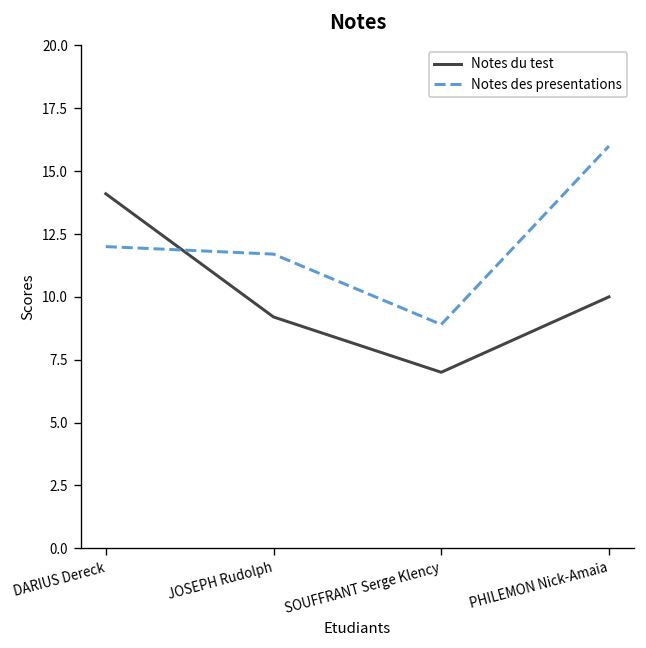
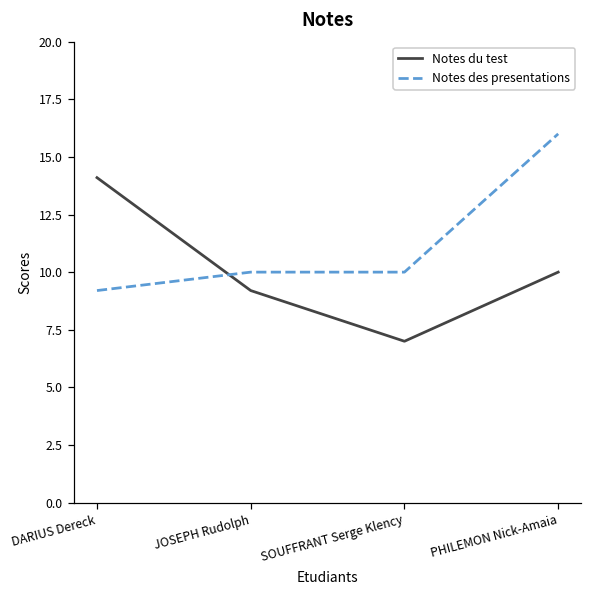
  {
    "Notes du test": {
      "DARIUS Dereck": 14.1,
      "JOSEPH Rudolph": 9.2,
      "SOUFFRANT Serge Klency": 7.0,
      "PHILEMON Nick-Amaia": 10.0
    },
    "Notes des presentations": {
-     "DARIUS Dereck": 12.0,
-     "JOSEPH Rudolph": 11.7,
-     "SOUFFRANT Serge Klency": 8.9,
+     "DARIUS Dereck": 9.2,
+     "JOSEPH Rudolph": 10.0,
+     "SOUFFRANT Serge Klency": 10.0,
      "PHILEMON Nick-Amaia": 16.0
    }
  }
